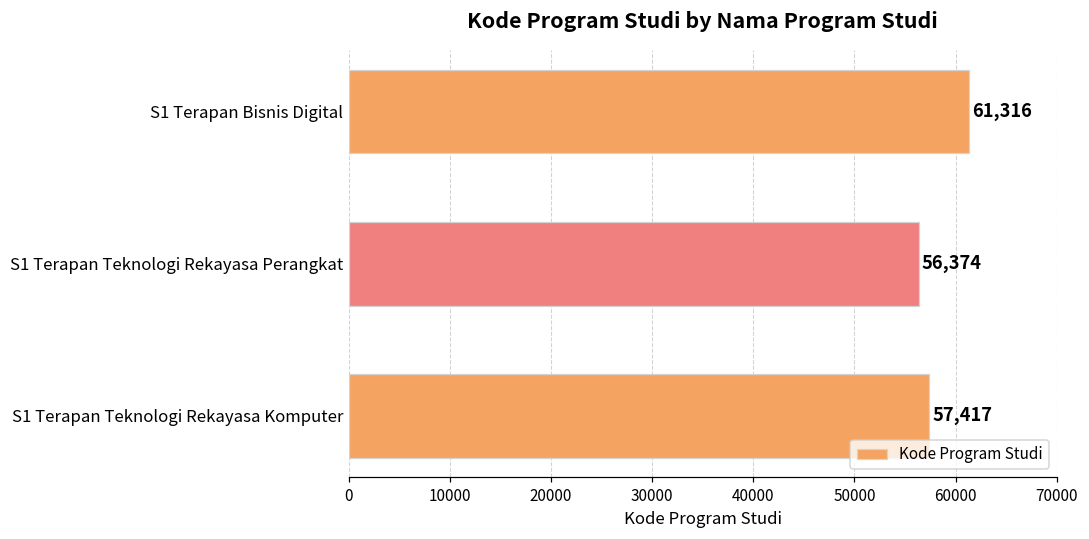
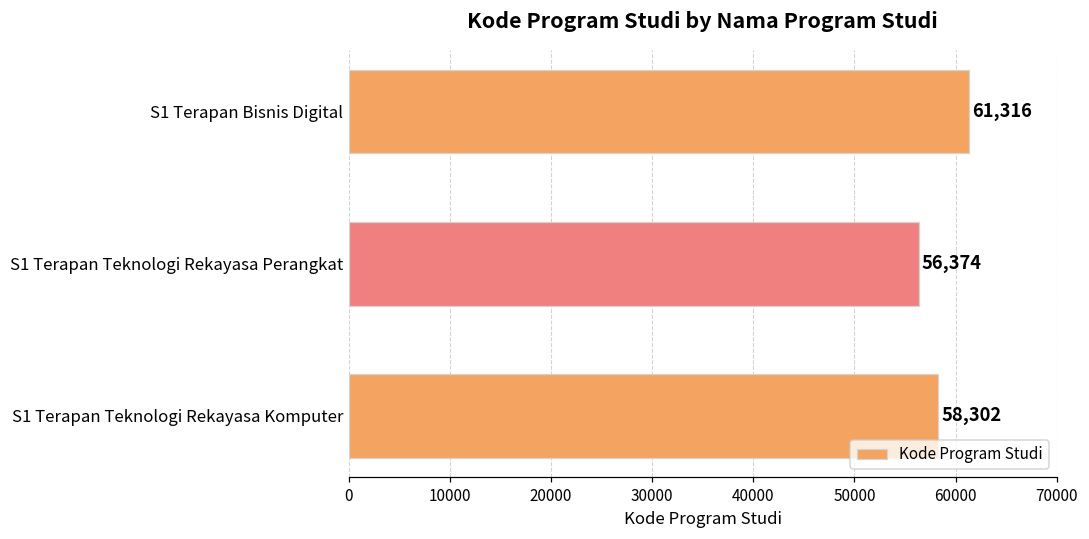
  {
    "S1 Terapan Bisnis Digital": "61,316",
    "S1 Terapan Teknologi Rekayasa Perangkat": "56,374",
-   "S1 Terapan Teknologi Rekayasa Komputer": "57,417"
+   "S1 Terapan Teknologi Rekayasa Komputer": "58,302"
  }
